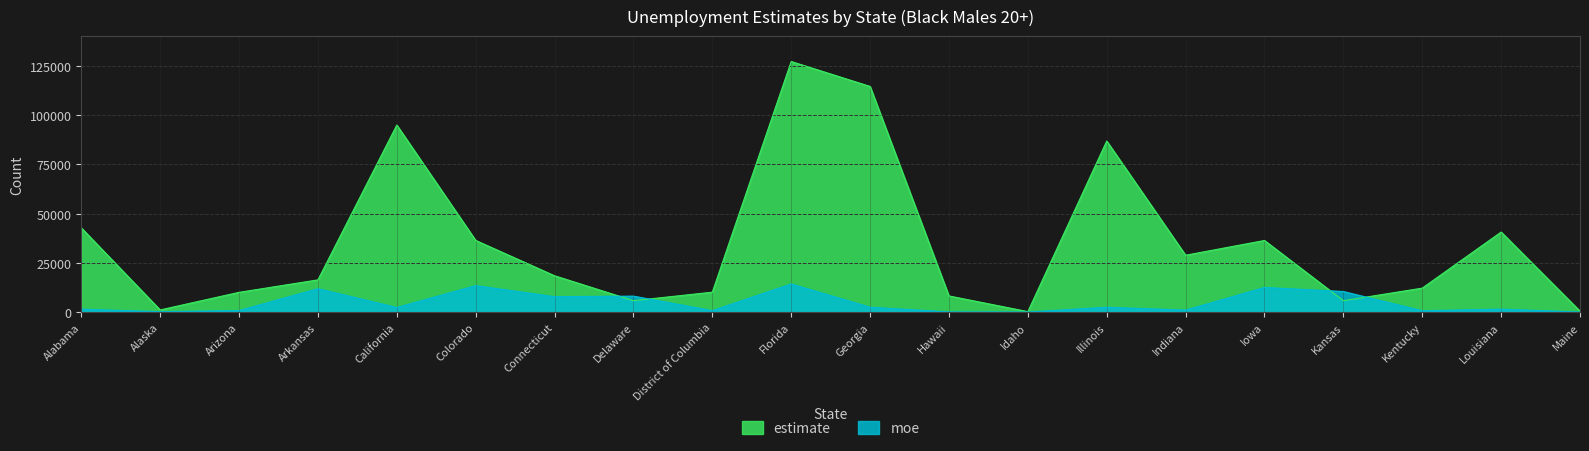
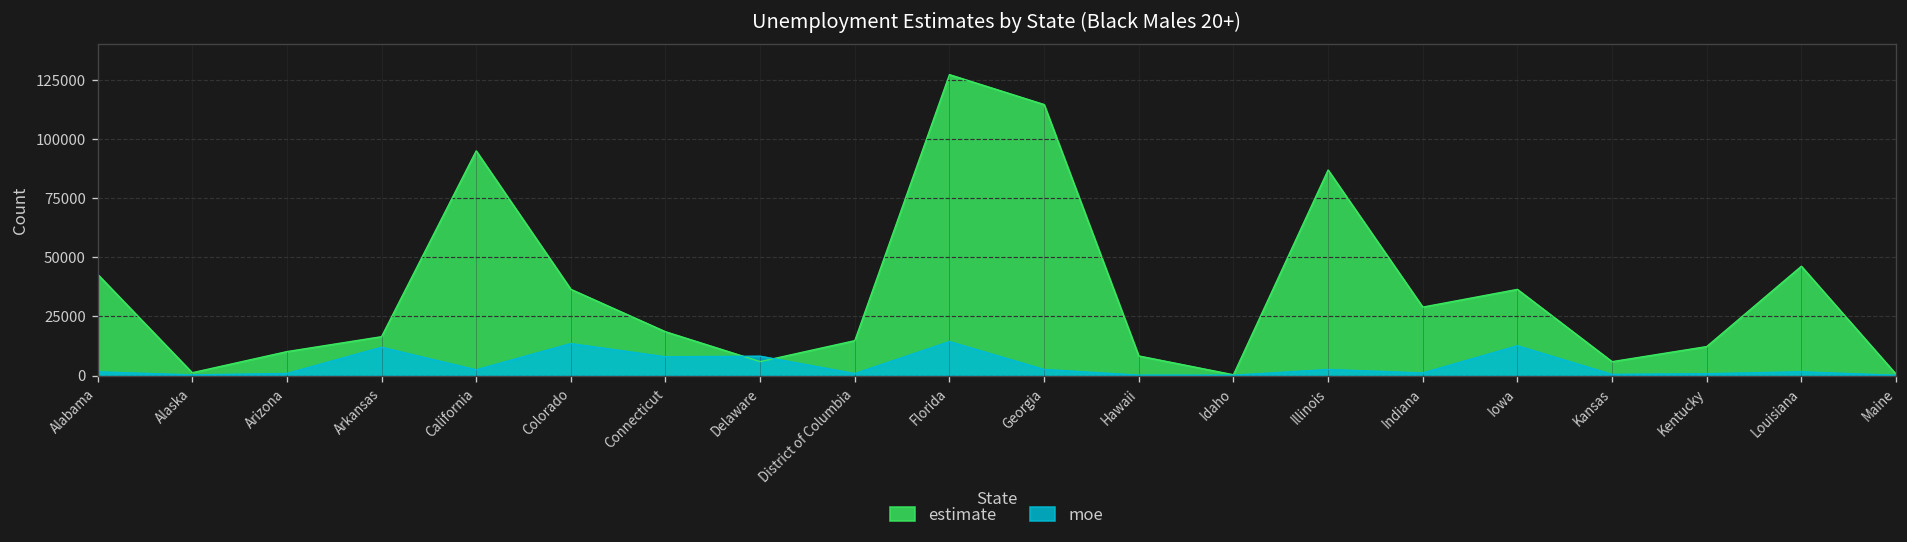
  {
    "estimate": {
      "Alabama": 43000,
      "Arizona": 10000,
      "Arkansas": 16000,
      "California": 95000,
      "Colorado": 36000,
      "Connecticut": 19000,
      "Delaware": 6000,
-     "District of Columbia": 10000,
+     "District of Columbia": 15000,
      "Florida": 127000,
      "Georgia": 115000,
      "Hawaii": 8000,
      "Illinois": 87000,
      "Indiana": 29000,
      "Iowa": 36000,
      "Kansas": 6000,
      "Kentucky": 12000,
-     "Louisiana": 41000
+     "Louisiana": 46000
    },
    "moe": {
      "Alabama": 2000,
      "Arizona": 1000,
      "Arkansas": 12000,
      "California": 2000,
      "Colorado": 14000,
      "Connecticut": 8000,
      "Delaware": 8000,
      "District of Columbia": 1000,
      "Florida": 14000,
      "Georgia": 3000,
      "Hawaii": 0,
      "Illinois": 3000,
      "Indiana": 1000,
      "Iowa": 13000,
-     "Kansas": 11000,
+     "Kansas": 1000,
      "Kentucky": 1000,
      "Louisiana": 2000
    }
  }
